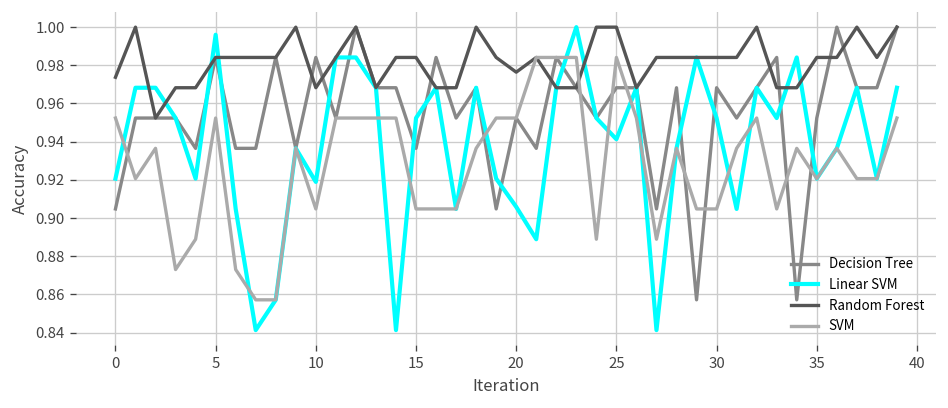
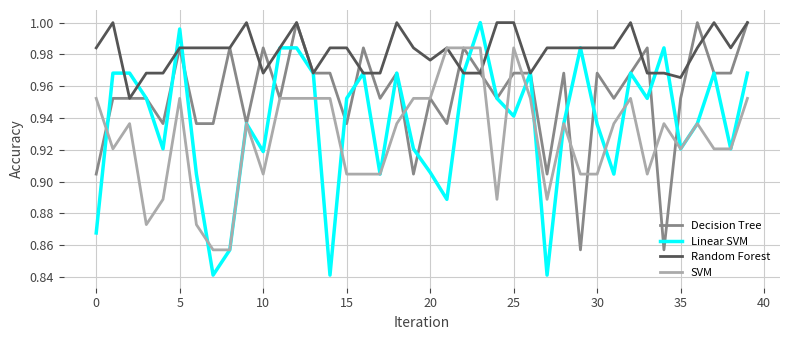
  {
    "Linear SVM": {
-     "0": 0.921,
+     "0": 0.868,
      "5": 0.996,
      "10": 0.919,
      "15": 0.952,
      "20": 0.906,
      "25": 0.941,
-     "30": 0.952
+     "30": 0.936
    },
    "Random Forest": {
-     "0": 0.974,
+     "0": 0.984,
      "10": 0.968,
      "15": 0.984,
      "20": 0.976,
      "25": 1.000,
      "30": 0.984,
-     "35": 0.984
+     "35": 0.965
    }
  }
